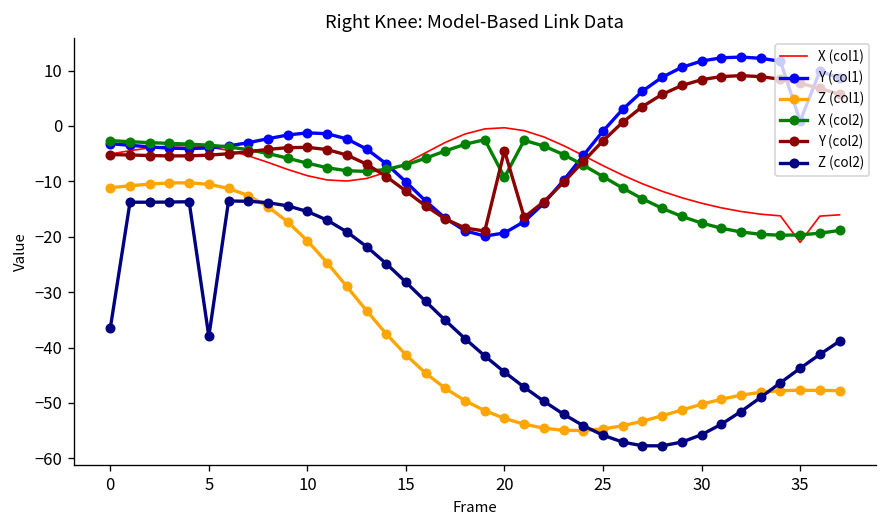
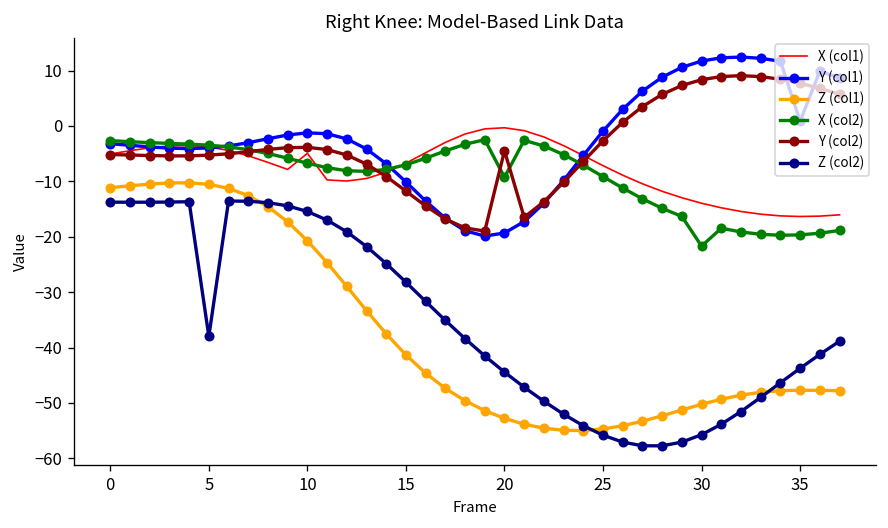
  {
    "X (col1)": {
-     "10": -9,
+     "10": -5,
      "20": 0,
      "25": -7,
      "30": -14,
-     "35": -21
+     "35": -16
    },
    "Y (col1)": {
      "10": -1,
      "15": -10,
      "20": -19,
      "25": -1,
      "30": 12
    },
    "Z (col1)": {
      "0": -11,
      "5": -11,
      "10": -21,
      "15": -41,
      "20": -53,
      "25": -55,
      "30": -50,
      "35": -48
    },
    "X (col2)": {
      "10": -7,
      "20": -9,
      "25": -9,
-     "30": -18,
+     "30": -22,
      "35": -20
    },
    "Y (col2)": {
      "5": -5,
      "10": -4,
      "15": -12,
      "20": -4,
      "25": -3,
      "30": 8
    },
    "Z (col2)": {
-     "0": -37,
+     "0": -14,
      "5": -38,
      "10": -15,
      "15": -28,
      "20": -44,
      "25": -56,
      "30": -56,
      "35": -44
    }
  }
